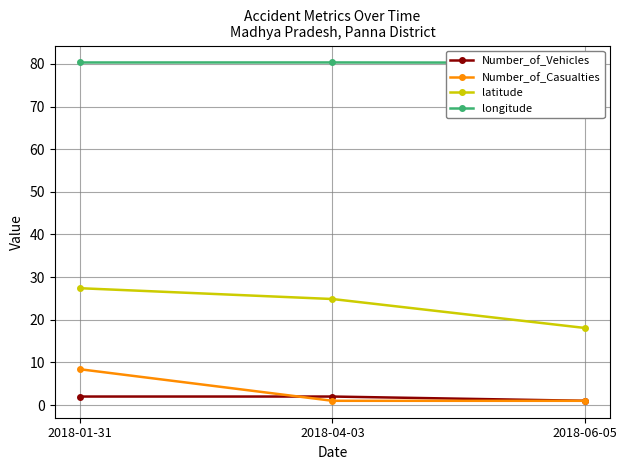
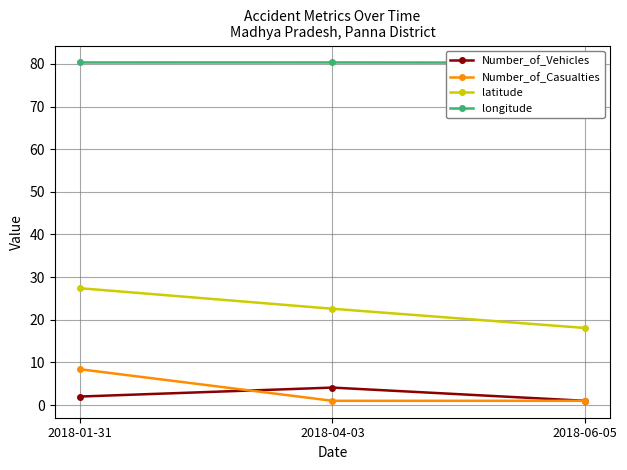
  {
    "Number_of_Vehicles": {
      "2018-01-31": 2,
-     "2018-04-03": 2
+     "2018-04-03": 4
    },
    "Number_of_Casualties": {
      "2018-01-31": 8,
      "2018-04-03": 1
    },
    "latitude": {
      "2018-01-31": 27,
-     "2018-04-03": 25,
+     "2018-04-03": 23,
      "2018-06-05": 18
    },
    "longitude": {
      "2018-01-31": 80,
      "2018-04-03": 80
    }
  }
